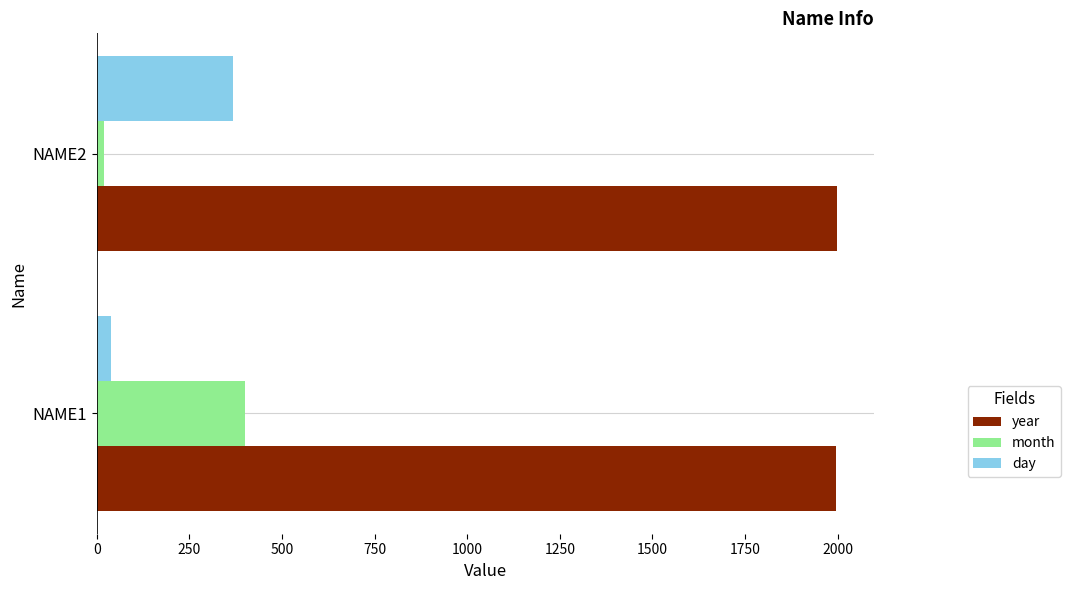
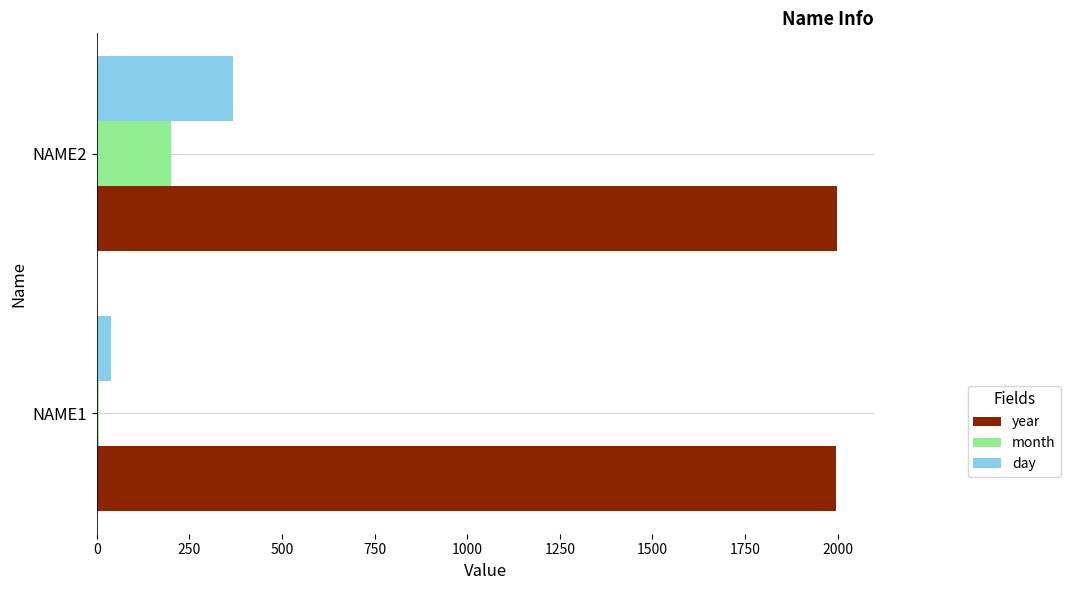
  {
    "year": {
      "NAME2": 2000,
      "NAME1": 2000
    },
    "month": {
-     "NAME2": 20,
-     "NAME1": 400
+     "NAME2": 200,
+     "NAME1": 10
    },
    "day": {
      "NAME2": 370,
      "NAME1": 40
    }
  }
